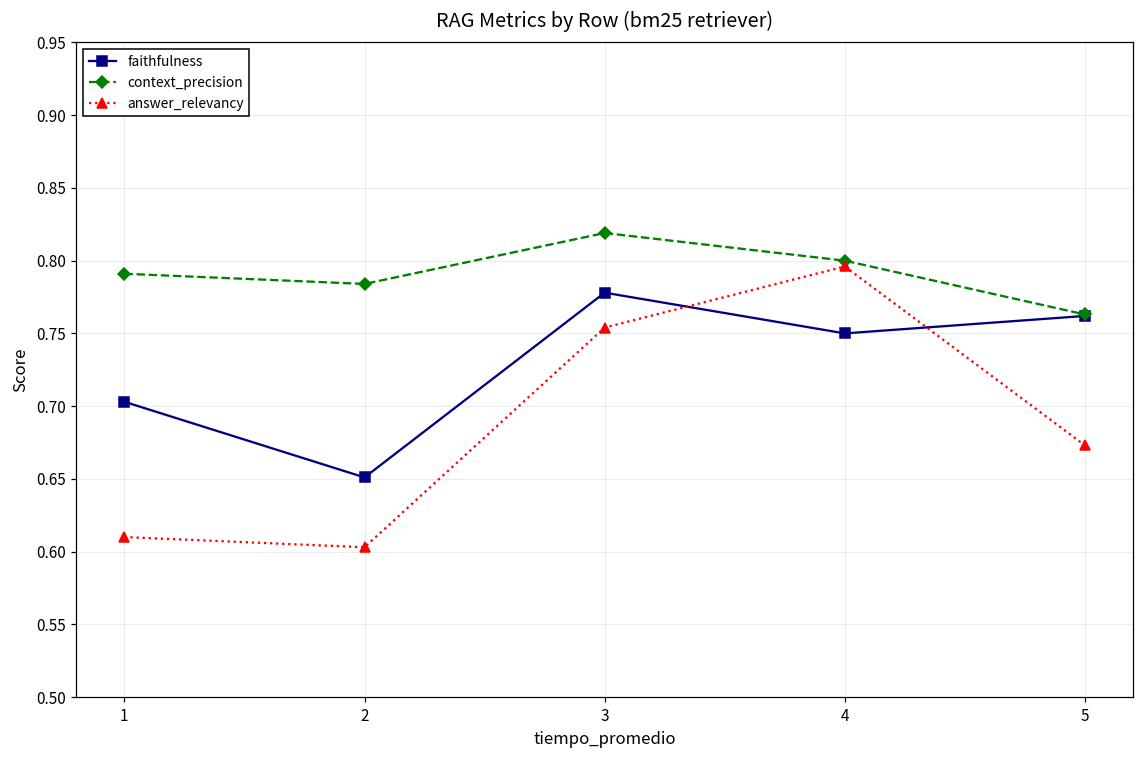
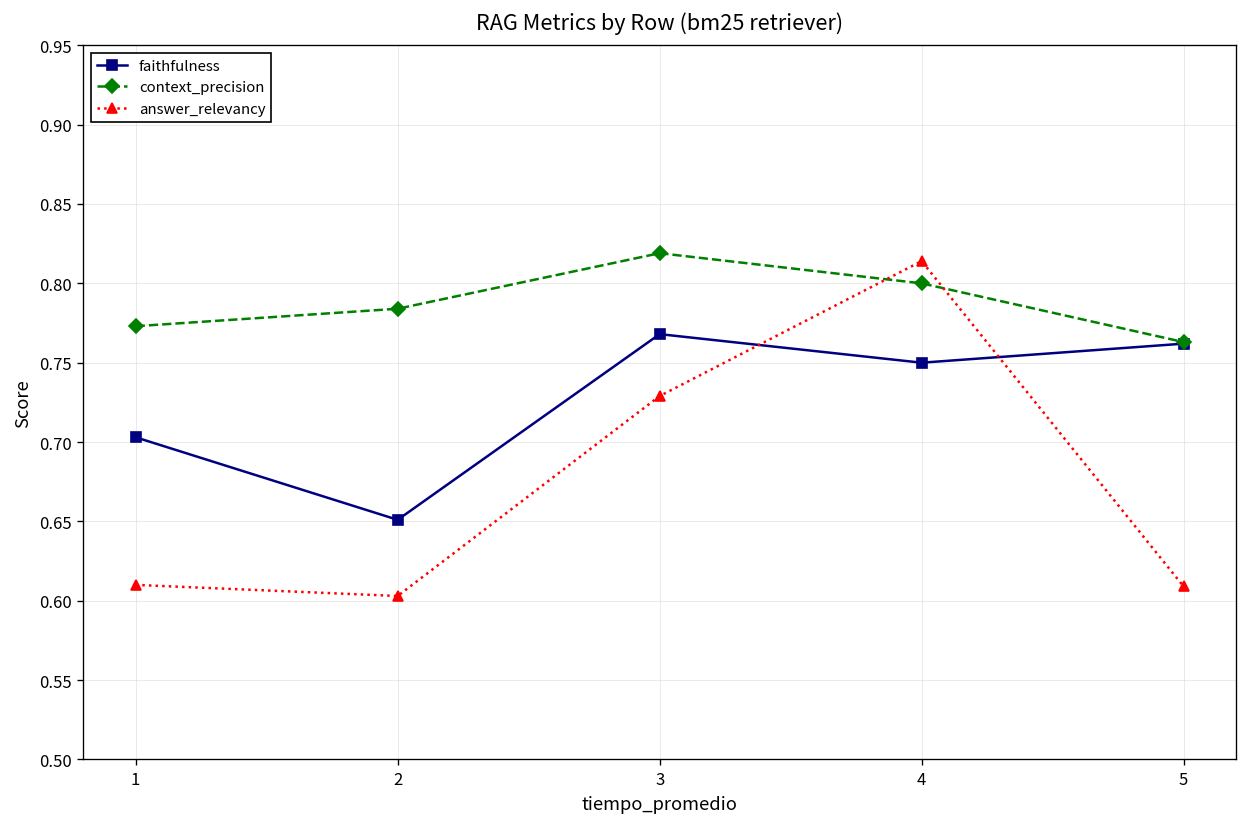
  {
    "faithfulness": {
      "1": 0.703,
      "2": 0.651,
-     "3": 0.778,
+     "3": 0.768,
      "4": 0.750
    },
    "context_precision": {
-     "1": 0.791,
+     "1": 0.773,
      "2": 0.784,
      "3": 0.819,
      "4": 0.800
    },
    "answer_relevancy": {
      "1": 0.610,
      "2": 0.603,
-     "3": 0.754,
-     "4": 0.796,
-     "5": 0.673
+     "3": 0.729,
+     "4": 0.814,
+     "5": 0.609
    }
  }
